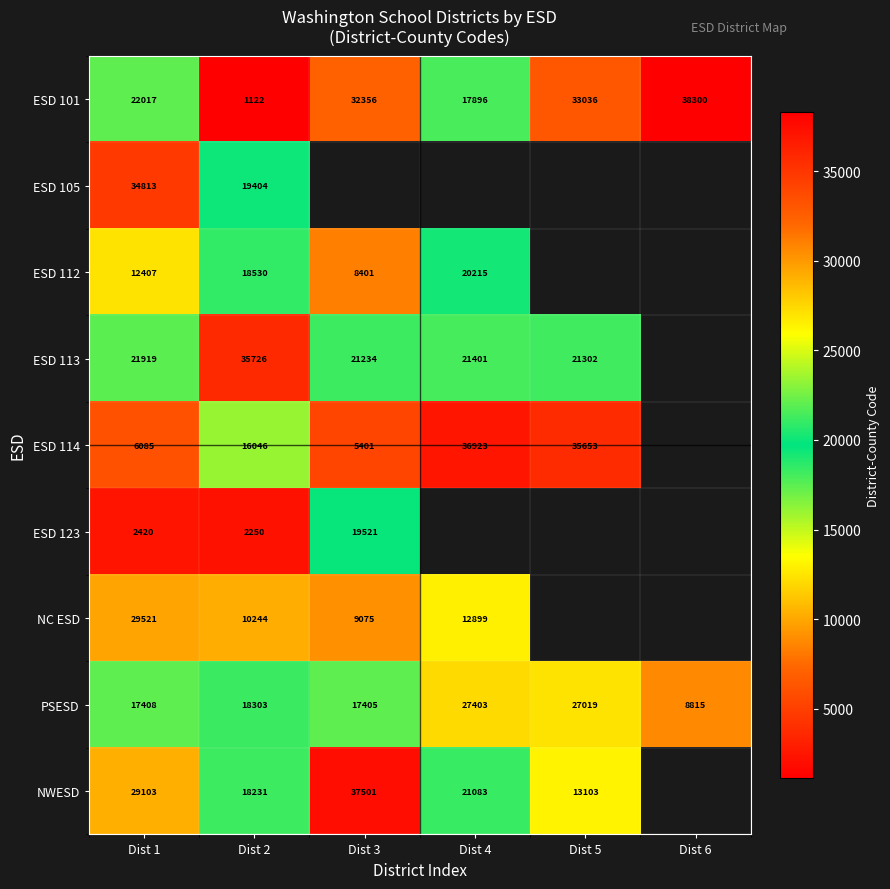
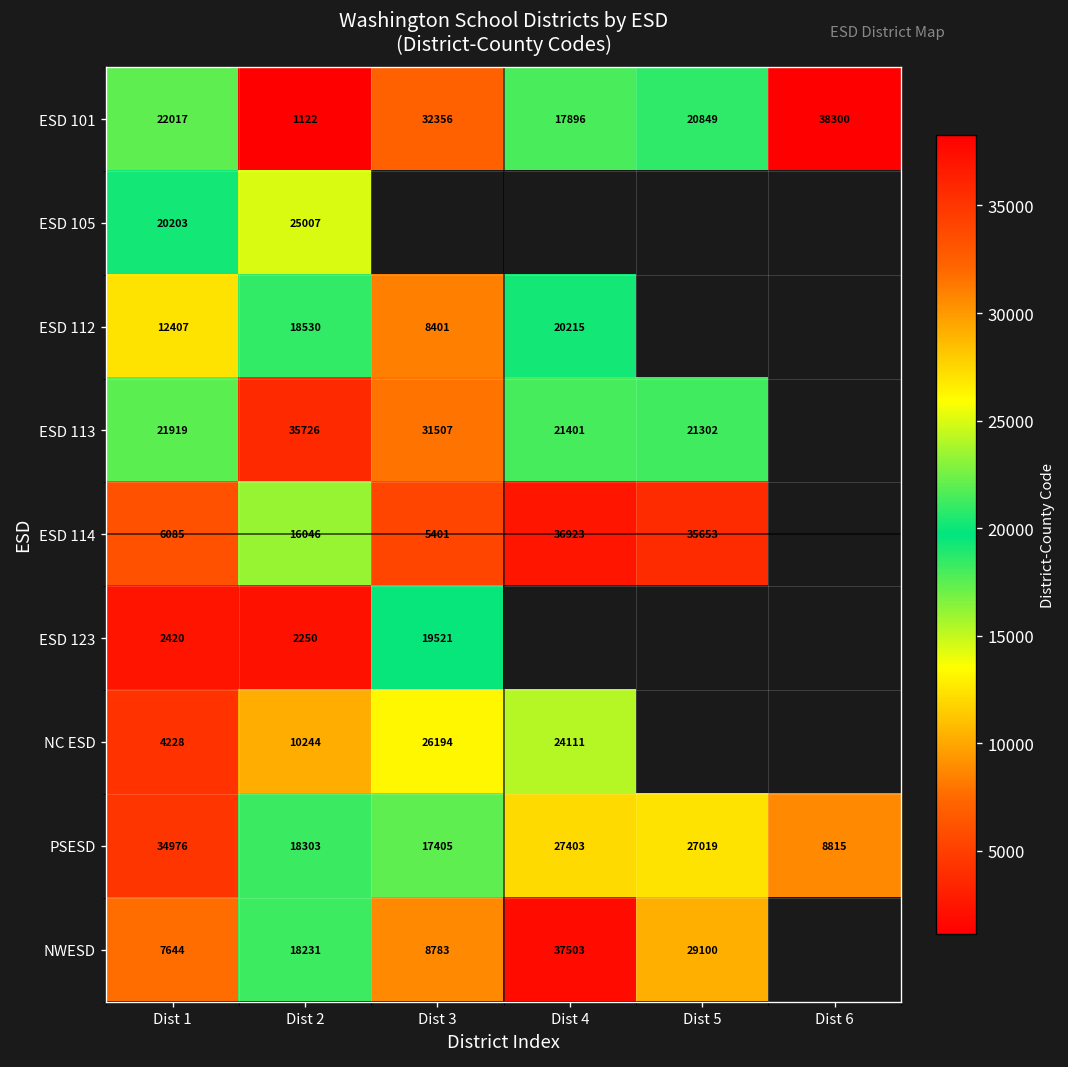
  {
    "ESD 101": {
      "Dist 1": 22017,
      "Dist 2": 1122,
      "Dist 3": 32356,
      "Dist 4": 17896,
-     "Dist 5": 33036,
+     "Dist 5": 20849,
      "Dist 6": 38300
    },
    "ESD 105": {
-     "Dist 1": 34813,
-     "Dist 2": 19404
+     "Dist 1": 20203,
+     "Dist 2": 25007
    },
    "ESD 112": {
      "Dist 1": 12407,
      "Dist 2": 18530,
      "Dist 3": 8401,
      "Dist 4": 20215
    },
    "ESD 113": {
      "Dist 1": 21919,
      "Dist 2": 35726,
-     "Dist 3": 21234,
+     "Dist 3": 31507,
      "Dist 4": 21401,
      "Dist 5": 21302
    },
    "ESD 114": {
      "Dist 1": 6085,
      "Dist 2": 16046,
      "Dist 3": 5401,
      "Dist 4": 36923,
      "Dist 5": 35653
    },
    "ESD 123": {
      "Dist 1": 2420,
      "Dist 2": 2250,
      "Dist 3": 19521
    },
    "NC ESD": {
-     "Dist 1": 29521,
+     "Dist 1": 4228,
      "Dist 2": 10244,
-     "Dist 3": 9075,
-     "Dist 4": 12899
+     "Dist 3": 26194,
+     "Dist 4": 24111
    },
    "PSESD": {
-     "Dist 1": 17408,
+     "Dist 1": 34976,
      "Dist 2": 18303,
      "Dist 3": 17405,
      "Dist 4": 27403,
      "Dist 5": 27019,
      "Dist 6": 8815
    },
    "NWESD": {
-     "Dist 1": 29103,
+     "Dist 1": 7644,
      "Dist 2": 18231,
-     "Dist 3": 37501,
-     "Dist 4": 21083,
-     "Dist 5": 13103
+     "Dist 3": 8783,
+     "Dist 4": 37503,
+     "Dist 5": 29100
    }
  }
